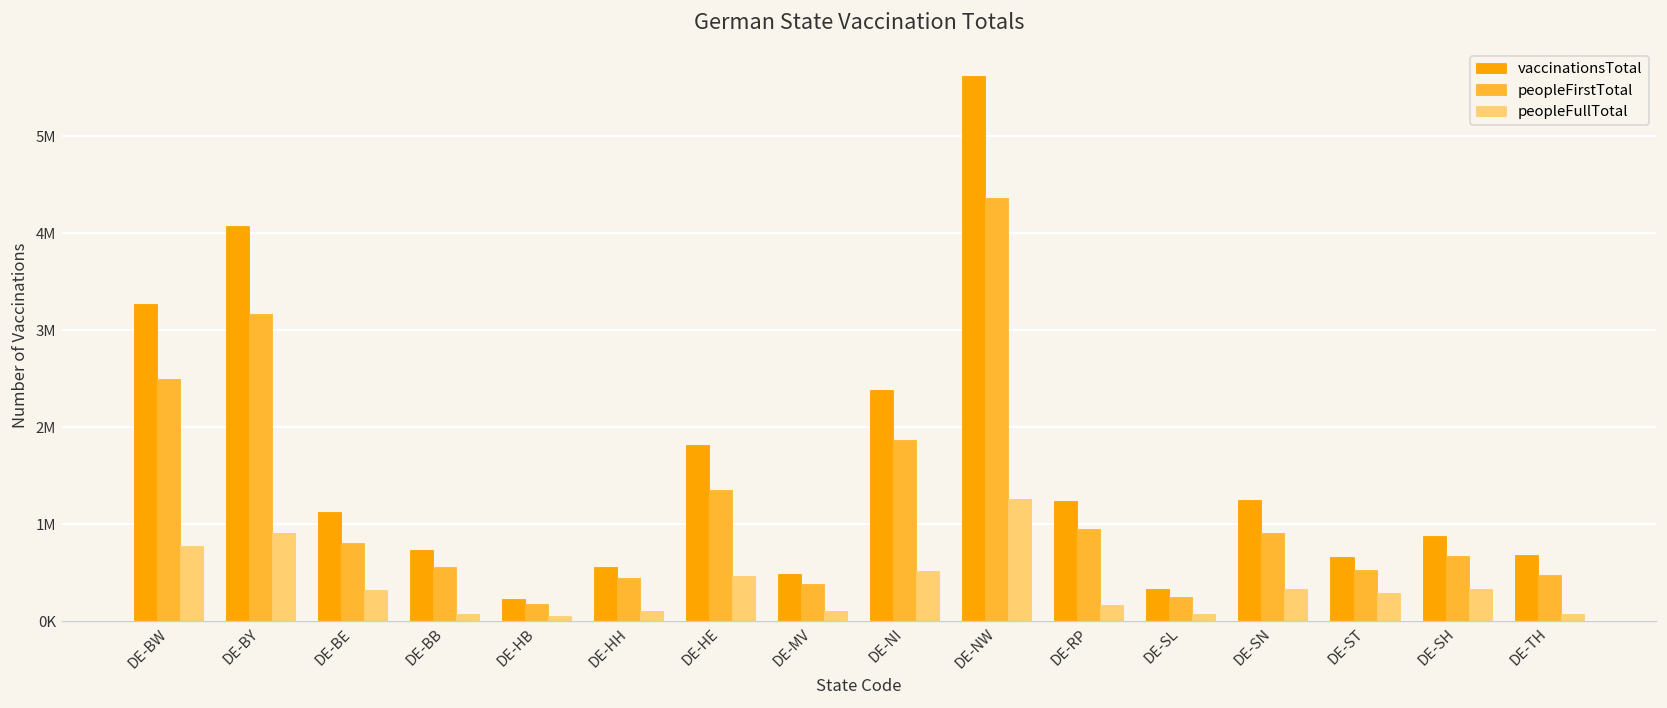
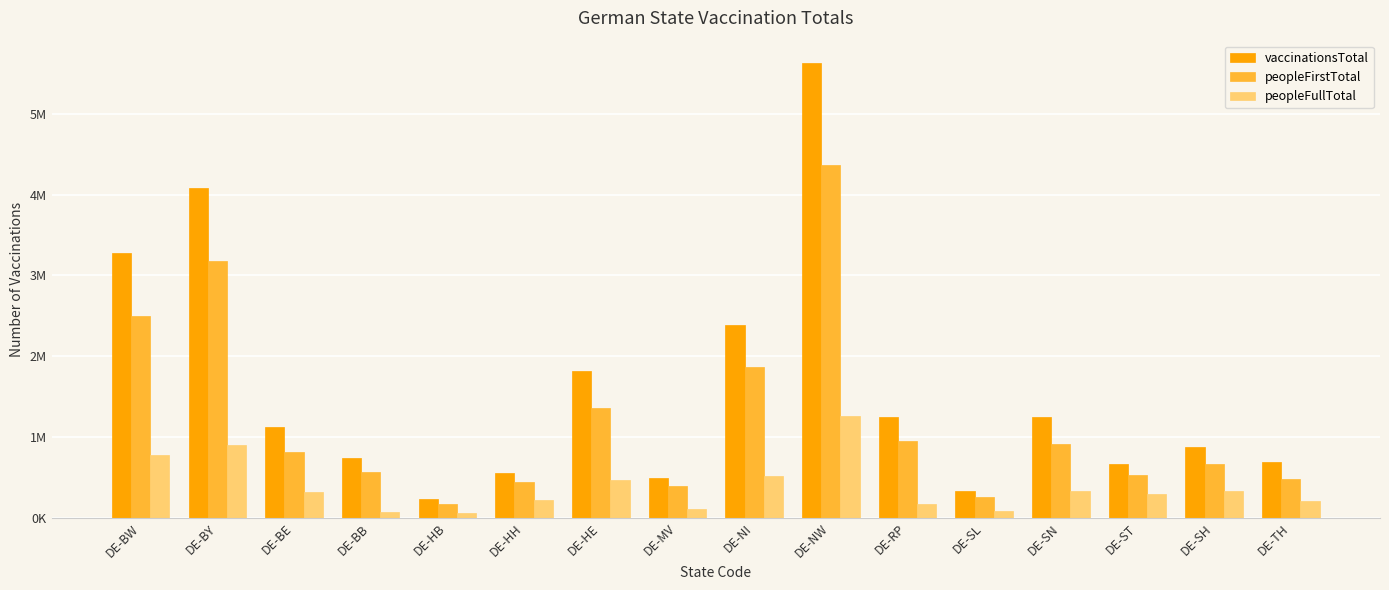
  {
    "peopleFullTotal": {
      "DE-BW": 800000,
      "DE-BY": 900000,
      "DE-BE": 300000,
      "DE-BB": 100000,
      "DE-HB": 100000,
-     "DE-HH": 100000,
+     "DE-HH": 200000,
      "DE-HE": 500000,
      "DE-MV": 100000,
      "DE-NI": 500000,
      "DE-NW": 1300000,
      "DE-RP": 200000,
      "DE-SL": 100000,
      "DE-SN": 300000,
      "DE-ST": 300000,
      "DE-SH": 300000,
-     "DE-TH": 100000
+     "DE-TH": 200000
    }
  }
